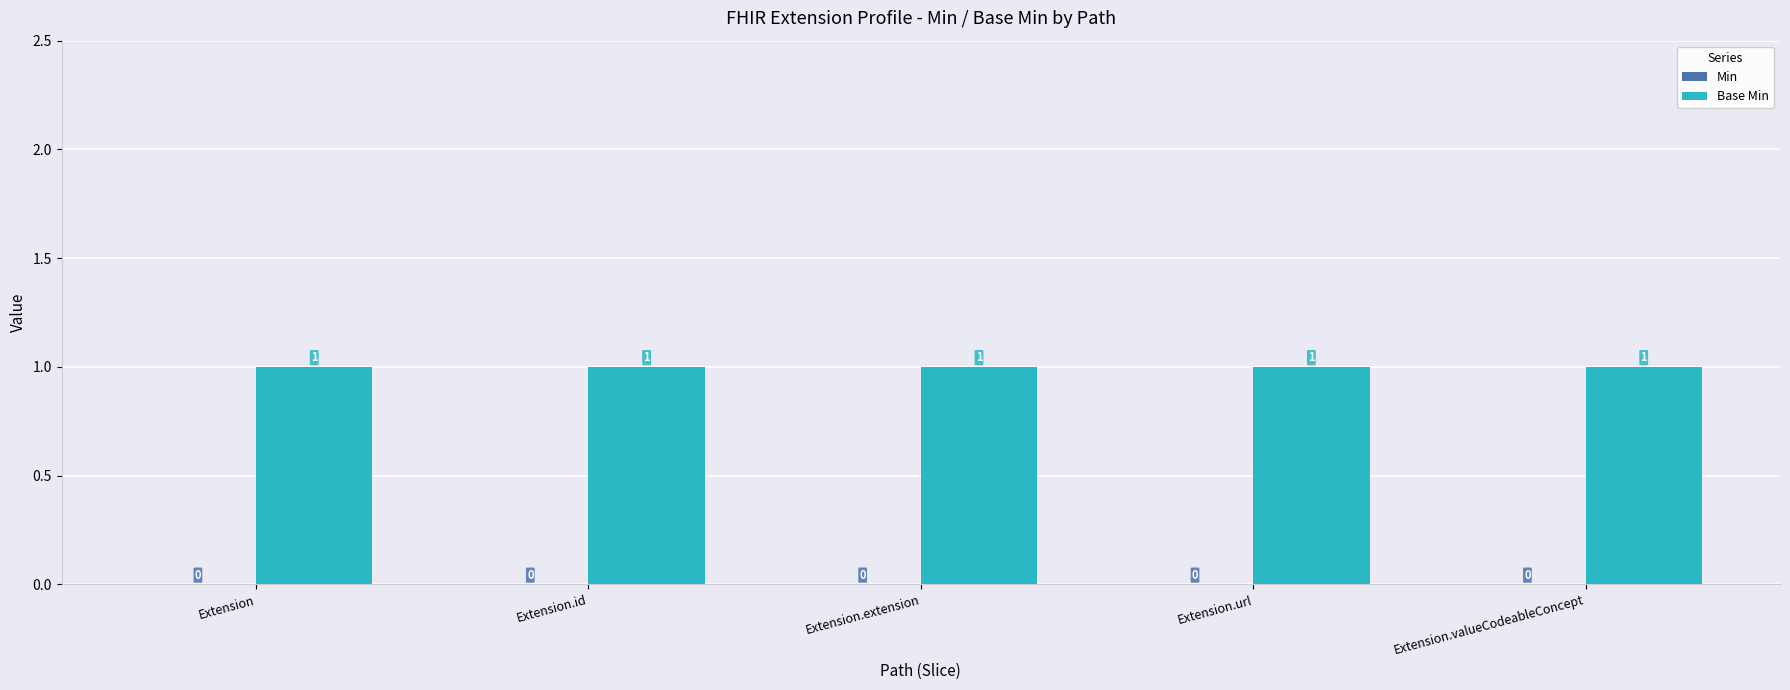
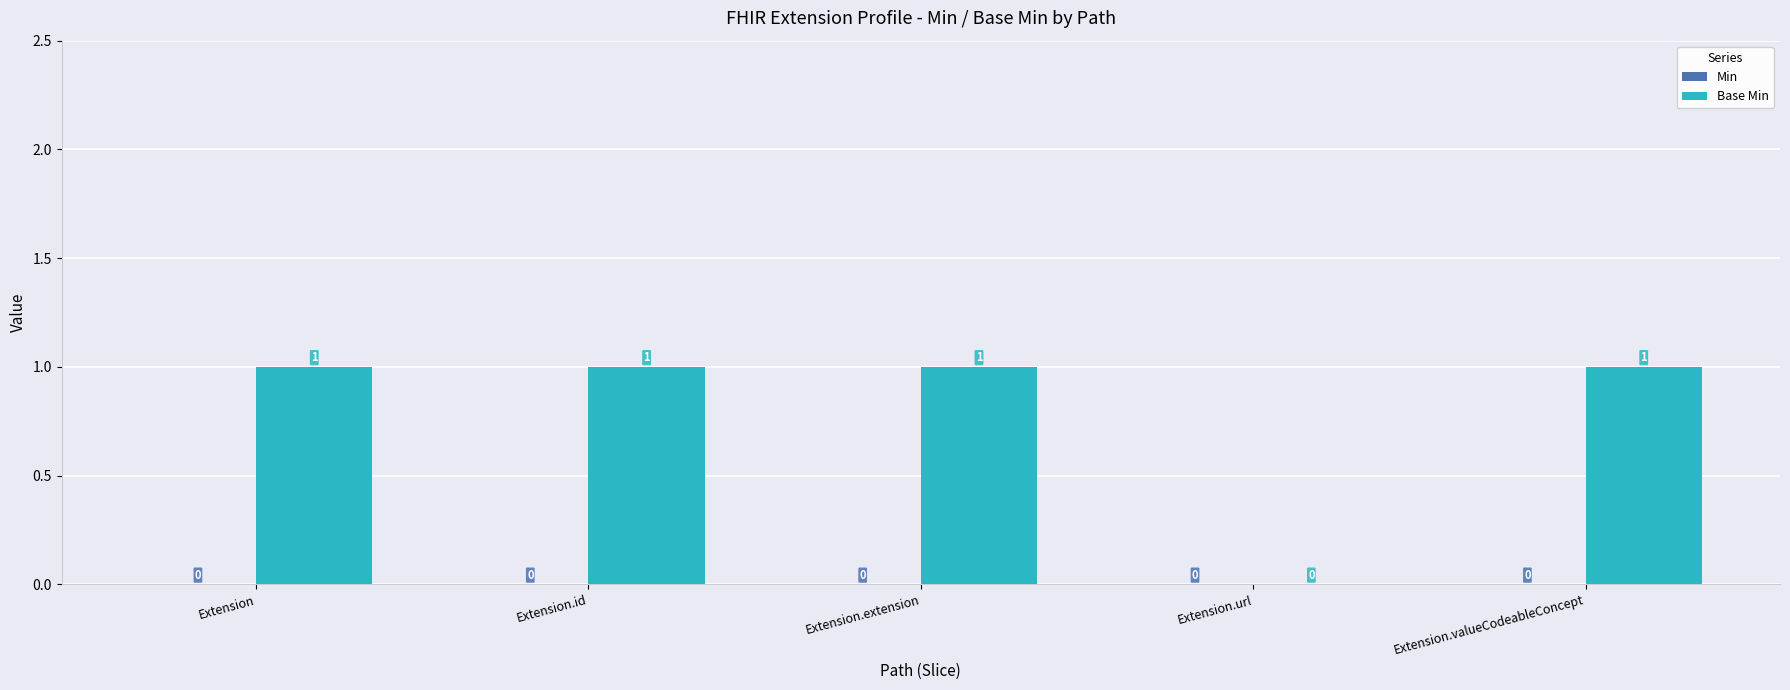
  {
    "Base Min": {
-     "Extension.url": 1
+     "Extension.url": 0
    }
  }
